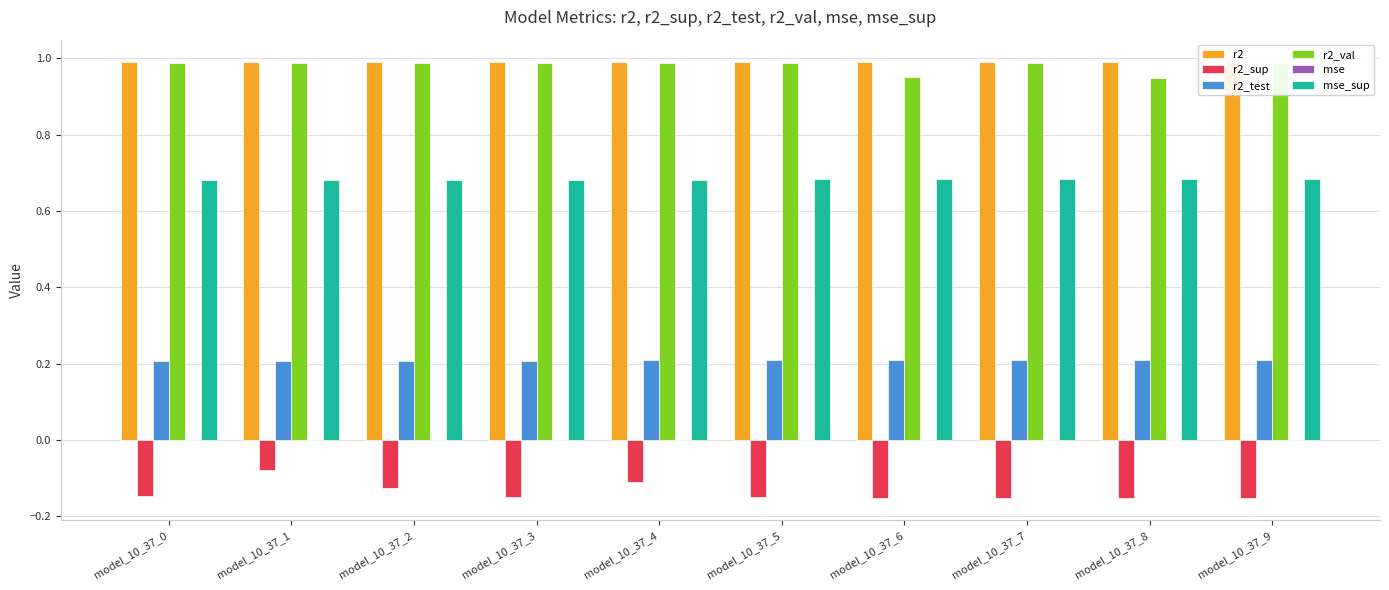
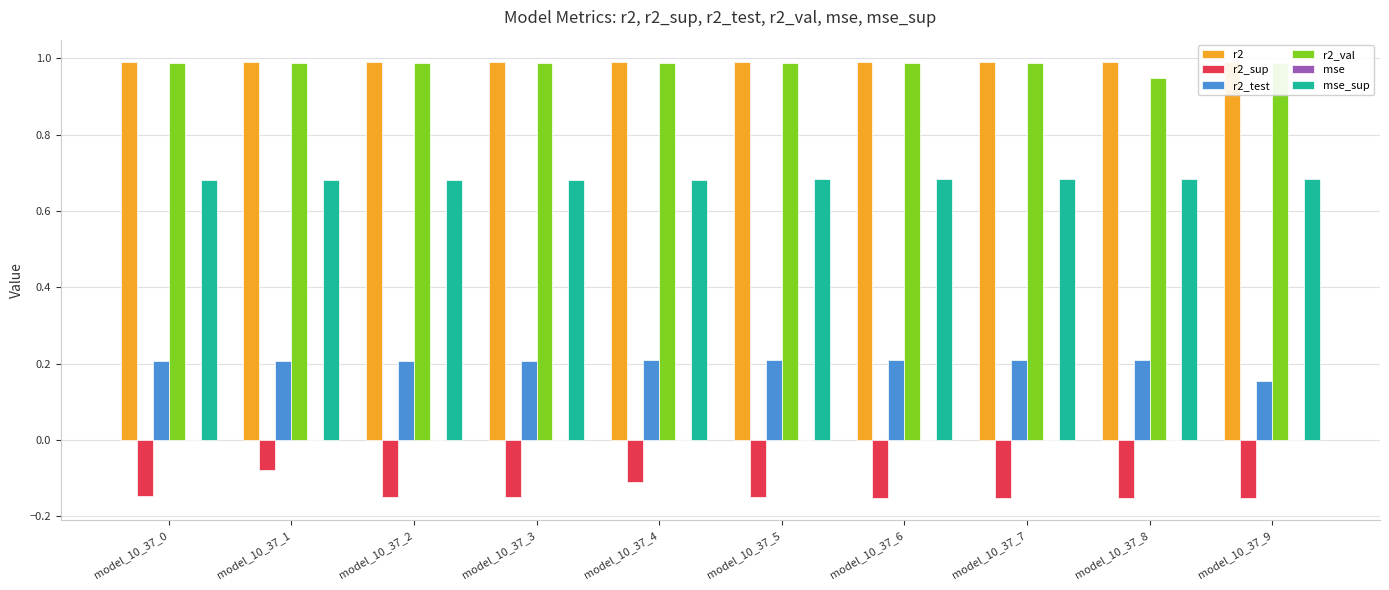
  {
    "r2": {
      "model_10_37_0": 0.99,
      "model_10_37_1": 0.99,
      "model_10_37_2": 0.99,
      "model_10_37_3": 0.99,
      "model_10_37_4": 0.99,
      "model_10_37_5": 0.99,
      "model_10_37_6": 0.99,
      "model_10_37_7": 0.99,
      "model_10_37_8": 0.99
    },
    "r2_sup": {
      "model_10_37_0": -0.15,
      "model_10_37_1": -0.08,
-     "model_10_37_2": -0.12,
+     "model_10_37_2": -0.15,
      "model_10_37_3": -0.15,
      "model_10_37_4": -0.11,
      "model_10_37_5": -0.15,
      "model_10_37_6": -0.15,
      "model_10_37_7": -0.15,
      "model_10_37_8": -0.15,
      "model_10_37_9": -0.15
    },
    "r2_test": {
      "model_10_37_0": 0.21,
      "model_10_37_1": 0.21,
      "model_10_37_2": 0.21,
      "model_10_37_3": 0.21,
      "model_10_37_4": 0.21,
      "model_10_37_5": 0.21,
      "model_10_37_6": 0.21,
      "model_10_37_7": 0.21,
      "model_10_37_8": 0.21,
-     "model_10_37_9": 0.21
+     "model_10_37_9": 0.15
    },
    "r2_val": {
      "model_10_37_0": 0.99,
      "model_10_37_1": 0.99,
      "model_10_37_2": 0.99,
      "model_10_37_3": 0.99,
      "model_10_37_4": 0.99,
      "model_10_37_5": 0.99,
-     "model_10_37_6": 0.95,
+     "model_10_37_6": 0.99,
      "model_10_37_7": 0.99,
      "model_10_37_8": 0.95
    },
    "mse_sup": {
      "model_10_37_0": 0.68,
      "model_10_37_1": 0.68,
      "model_10_37_2": 0.68,
      "model_10_37_3": 0.68,
      "model_10_37_4": 0.68,
      "model_10_37_5": 0.68,
      "model_10_37_6": 0.68,
      "model_10_37_7": 0.68,
      "model_10_37_8": 0.68,
      "model_10_37_9": 0.68
    }
  }
